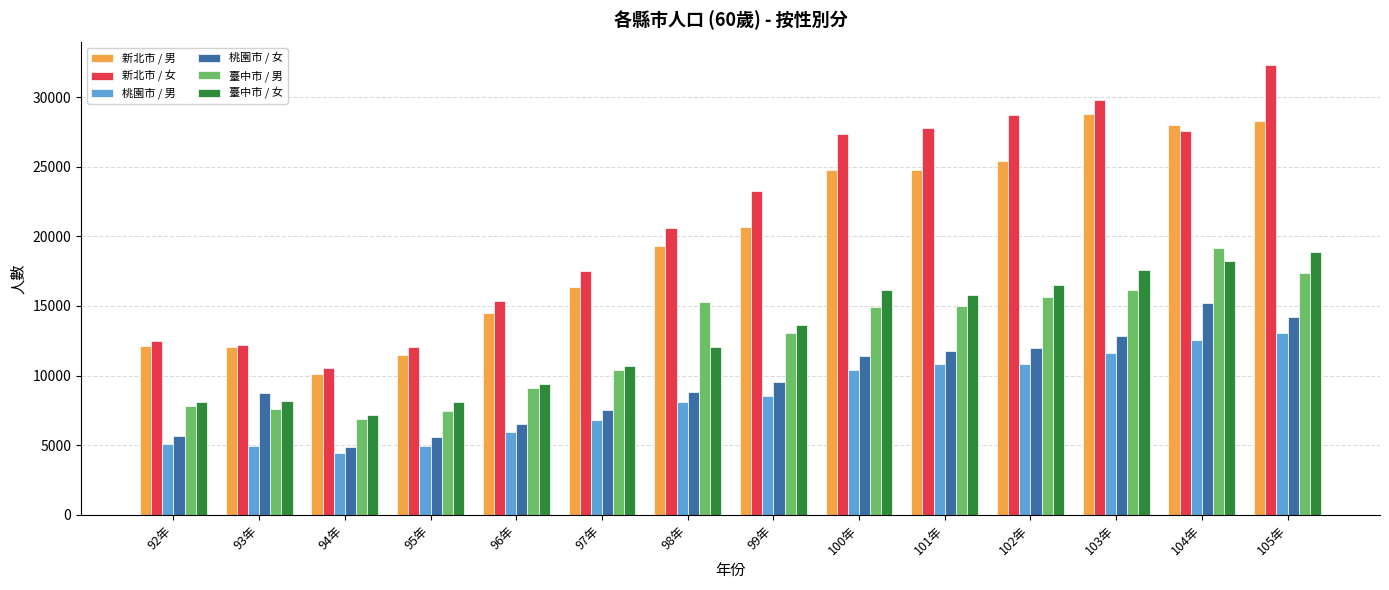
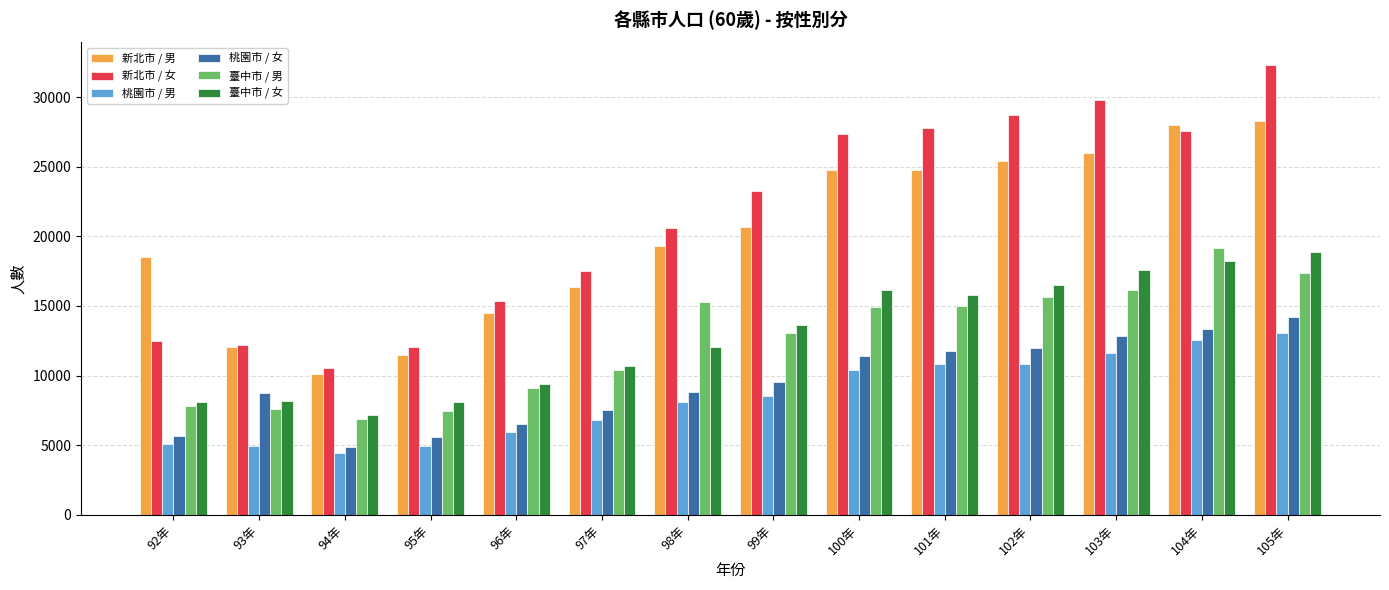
  {
    "新北市 / 男": {
-     "92年": 12100,
+     "92年": 18500,
      "93年": 12100,
      "94年": 10100,
      "95年": 11500,
      "96年": 14500,
      "97年": 16400,
      "98年": 19300,
      "99年": 20700,
      "100年": 24700,
      "101年": 24700,
      "102年": 25400,
-     "103年": 28800,
+     "103年": 25900,
      "104年": 28000,
      "105年": 28300
    },
    "新北市 / 女": {
      "92年": 12500,
      "93年": 12200,
      "94年": 10500,
      "95年": 12100,
      "96年": 15300,
      "97年": 17500,
      "98年": 20600,
      "99年": 23300,
      "100年": 27300,
      "101年": 27700,
      "102年": 28700,
      "103年": 29800,
      "104年": 27600,
      "105年": 32300
    },
    "桃園市 / 男": {
      "92年": 5100,
      "93年": 5000,
      "94年": 4400,
      "95年": 5000,
      "96年": 5900,
      "97年": 6800,
      "98年": 8100,
      "99年": 8500,
      "100年": 10400,
      "101年": 10800,
      "102年": 10800,
      "103年": 11600,
      "104年": 12600,
      "105年": 13000
    },
    "桃園市 / 女": {
      "92年": 5700,
      "93年": 8700,
      "94年": 4900,
      "95年": 5600,
      "96年": 6500,
      "97年": 7600,
      "98年": 8800,
      "99年": 9600,
      "100年": 11400,
      "101年": 11800,
      "102年": 12000,
      "103年": 12900,
-     "104年": 15200,
+     "104年": 13400,
      "105年": 14200
    },
    "臺中市 / 男": {
      "92年": 7800,
      "93年": 7600,
      "94年": 6900,
      "95年": 7500,
      "96年": 9100,
      "97年": 10400,
      "98年": 15300,
      "99年": 13100,
      "100年": 14900,
      "101年": 15000,
      "102年": 15600,
      "103年": 16200,
      "104年": 19100,
      "105年": 17300
    },
    "臺中市 / 女": {
      "92年": 8100,
      "93年": 8200,
      "94年": 7200,
      "95年": 8100,
      "96年": 9400,
      "97年": 10700,
      "98年": 12000,
      "99年": 13600,
      "100年": 16100,
      "101年": 15800,
      "102年": 16500,
      "103年": 17600,
      "104年": 18200,
      "105年": 18900
    }
  }
